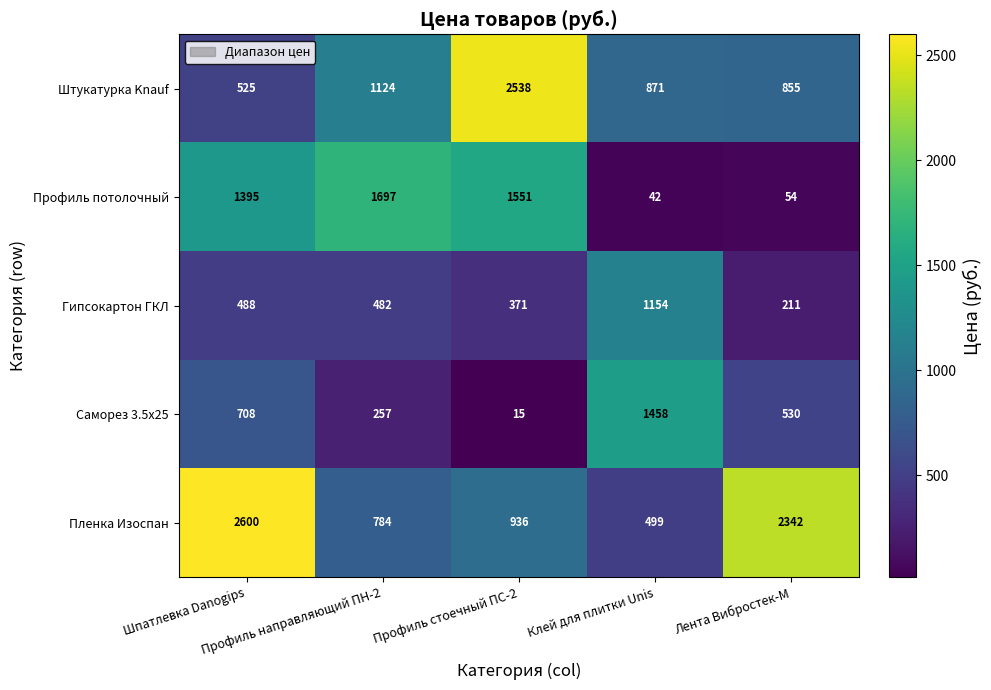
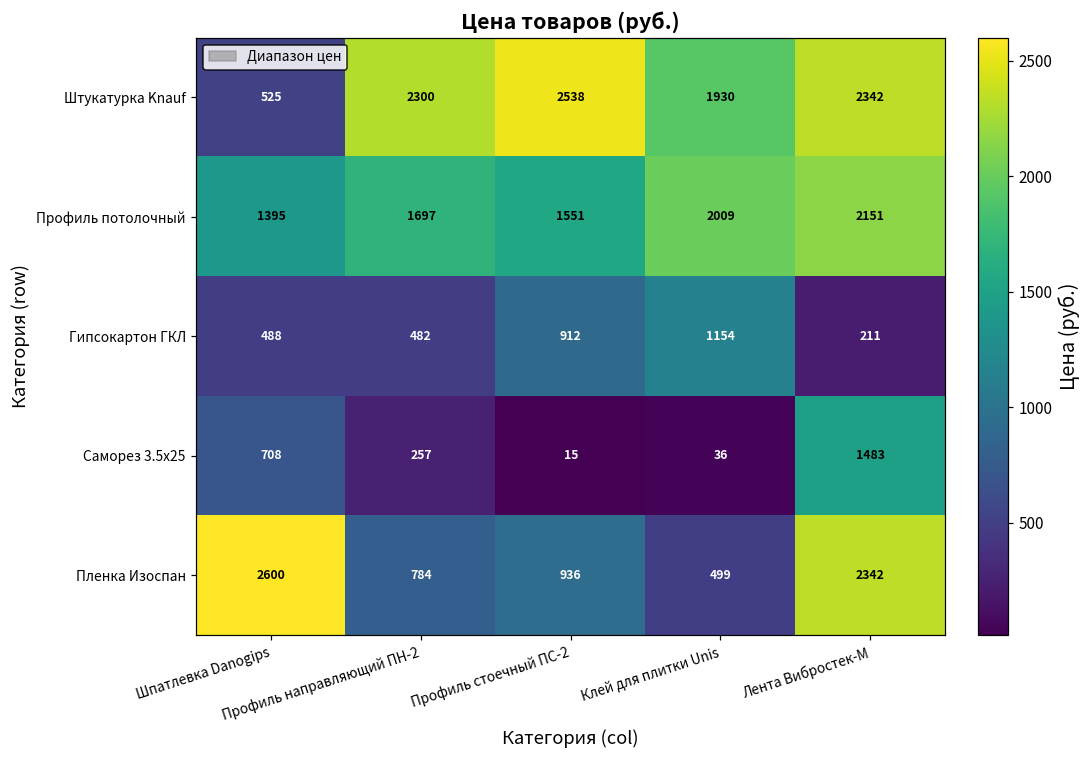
  {
    "Штукатурка Knauf": {
      "Шпатлевка Danogips": 525,
-     "Профиль направляющий ПН-2": 1124,
+     "Профиль направляющий ПН-2": 2300,
      "Профиль стоечный ПС-2": 2538,
-     "Клей для плитки Unis": 871,
-     "Лента Вибростек-М": 855
+     "Клей для плитки Unis": 1930,
+     "Лента Вибростек-М": 2342
    },
    "Профиль потолочный": {
      "Шпатлевка Danogips": 1395,
      "Профиль направляющий ПН-2": 1697,
      "Профиль стоечный ПС-2": 1551,
-     "Клей для плитки Unis": 42,
-     "Лента Вибростек-М": 54
+     "Клей для плитки Unis": 2009,
+     "Лента Вибростек-М": 2151
    },
    "Гипсокартон ГКЛ": {
      "Шпатлевка Danogips": 488,
      "Профиль направляющий ПН-2": 482,
-     "Профиль стоечный ПС-2": 371,
+     "Профиль стоечный ПС-2": 912,
      "Клей для плитки Unis": 1154,
      "Лента Вибростек-М": 211
    },
    "Саморез 3.5х25": {
      "Шпатлевка Danogips": 708,
      "Профиль направляющий ПН-2": 257,
      "Профиль стоечный ПС-2": 15,
-     "Клей для плитки Unis": 1458,
-     "Лента Вибростек-М": 530
+     "Клей для плитки Unis": 36,
+     "Лента Вибростек-М": 1483
    },
    "Пленка Изоспан": {
      "Шпатлевка Danogips": 2600,
      "Профиль направляющий ПН-2": 784,
      "Профиль стоечный ПС-2": 936,
      "Клей для плитки Unis": 499,
      "Лента Вибростек-М": 2342
    }
  }
